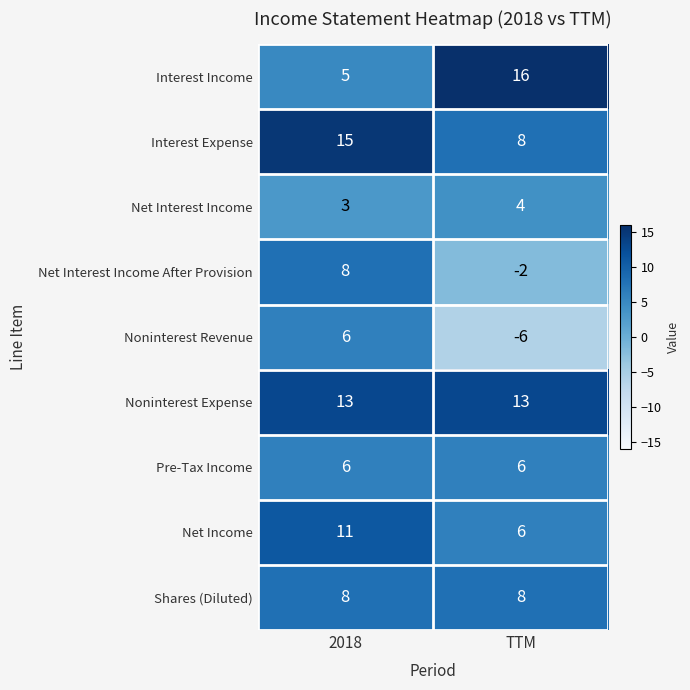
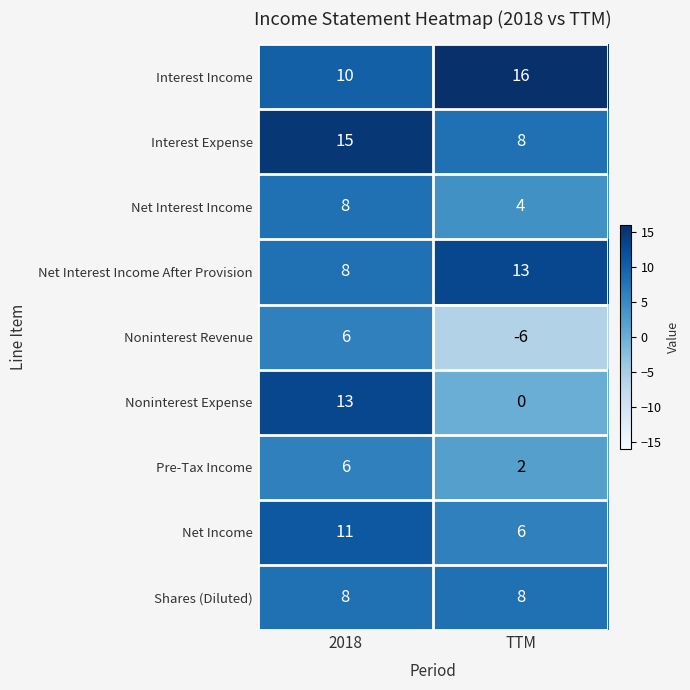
  {
    "Interest Income": {
-     "2018": 5,
+     "2018": 10,
      "TTM": 16
    },
    "Interest Expense": {
      "2018": 15,
      "TTM": 8
    },
    "Net Interest Income": {
-     "2018": 3,
+     "2018": 8,
      "TTM": 4
    },
    "Net Interest Income After Provision": {
      "2018": 8,
-     "TTM": -2
+     "TTM": 13
    },
    "Noninterest Revenue": {
      "2018": 6,
      "TTM": -6
    },
    "Noninterest Expense": {
      "2018": 13,
-     "TTM": 13
+     "TTM": 0
    },
    "Pre-Tax Income": {
      "2018": 6,
-     "TTM": 6
+     "TTM": 2
    },
    "Net Income": {
      "2018": 11,
      "TTM": 6
    },
    "Shares (Diluted)": {
      "2018": 8,
      "TTM": 8
    }
  }
